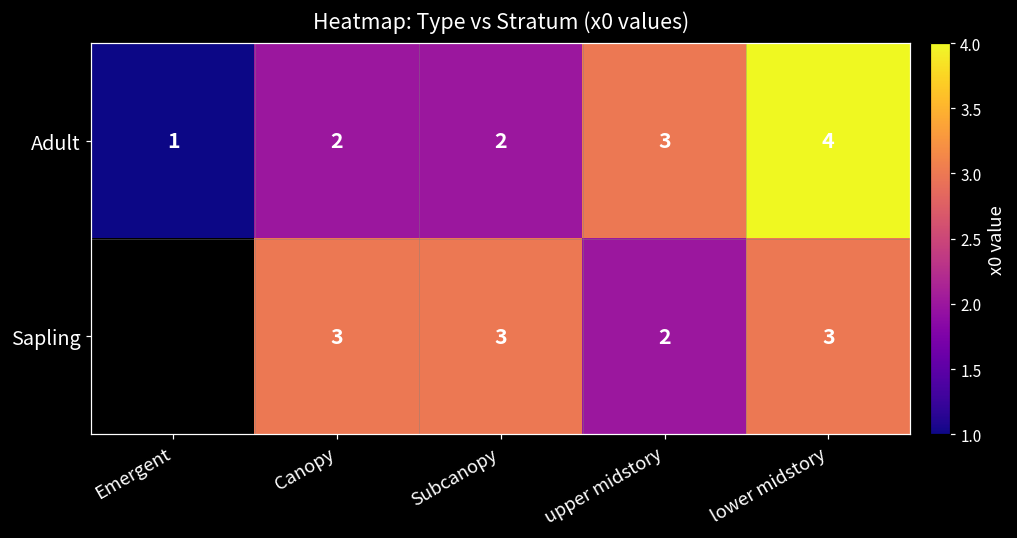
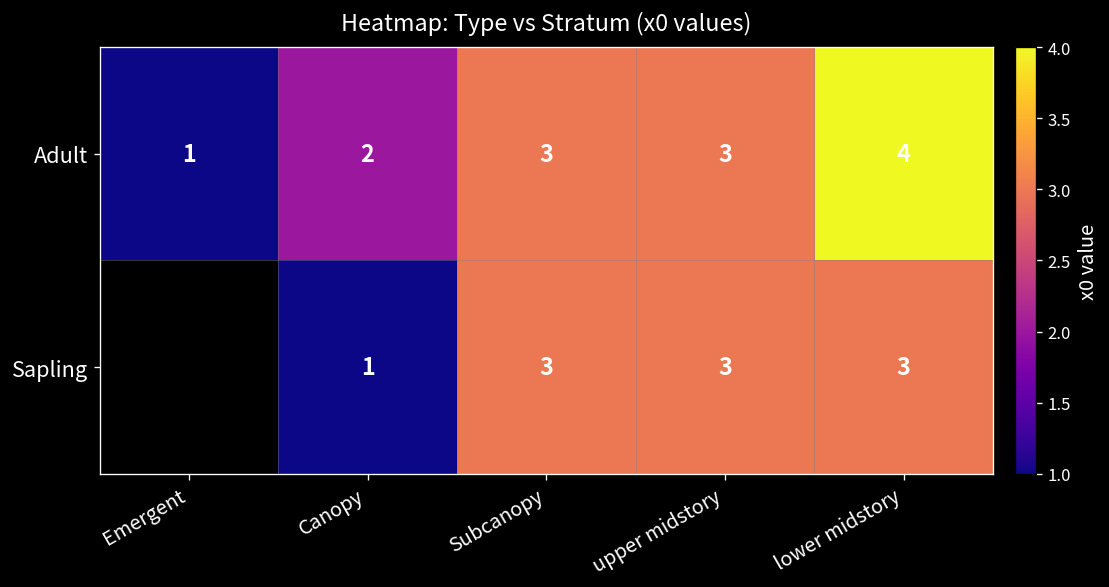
  {
    "Adult": {
      "Emergent": 1,
      "Canopy": 2,
-     "Subcanopy": 2,
+     "Subcanopy": 3,
      "upper midstory": 3,
      "lower midstory": 4
    },
    "Sapling": {
-     "Canopy": 3,
+     "Canopy": 1,
      "Subcanopy": 3,
-     "upper midstory": 2,
+     "upper midstory": 3,
      "lower midstory": 3
    }
  }
